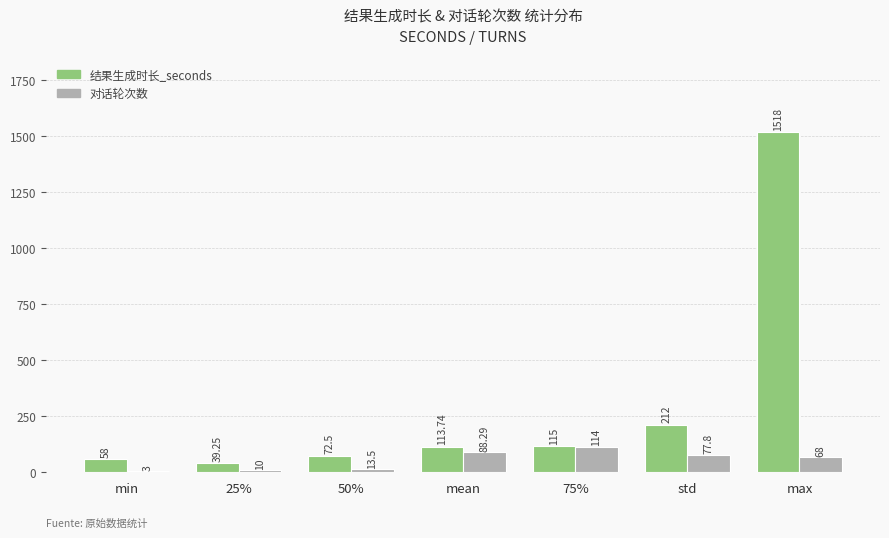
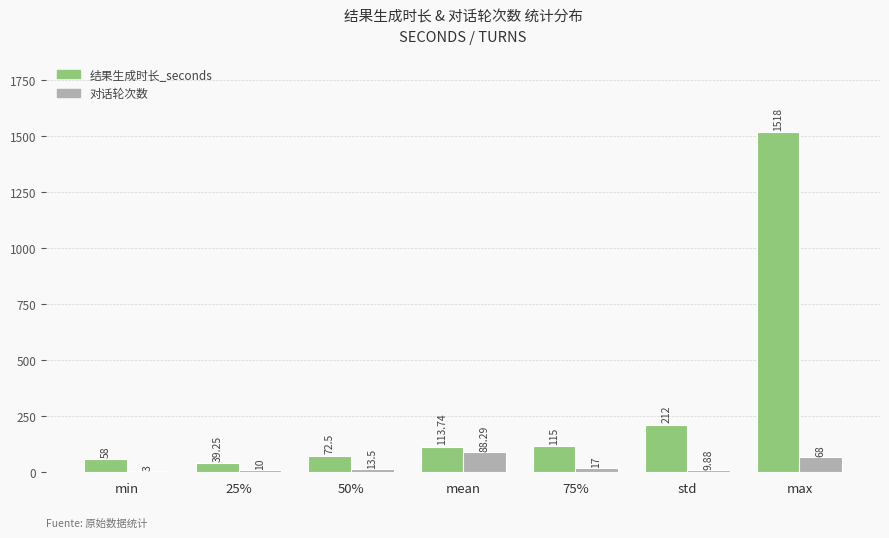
  {
    "结果生成时长_seconds": {
      "min": 58,
      "25%": 39.25,
      "50%": 72.5,
      "mean": 113.74,
      "75%": 115,
      "std": 212,
      "max": 1518
    },
    "对话轮次数": {
      "min": 3,
      "25%": 10,
      "50%": 13.5,
      "mean": 88.29,
-     "75%": 114,
-     "std": 77.8,
+     "75%": 17,
+     "std": 9.88,
      "max": 68
    }
  }
